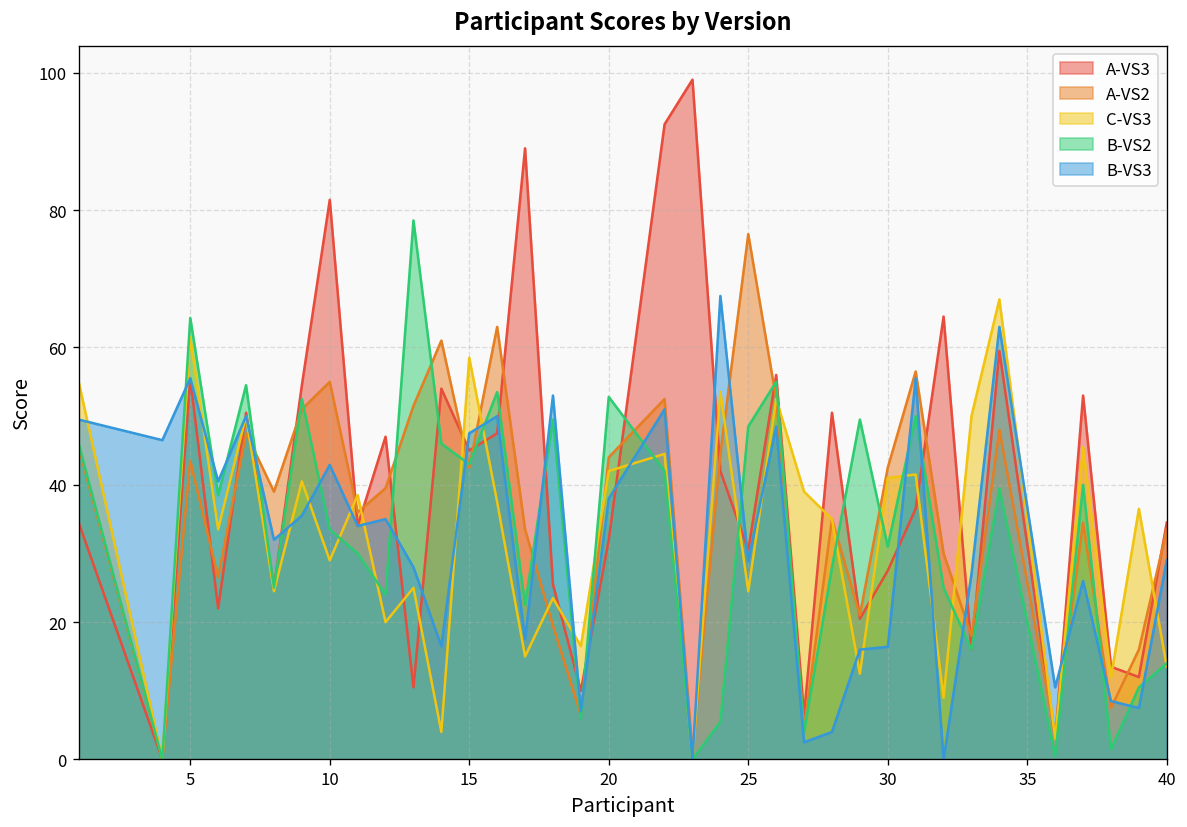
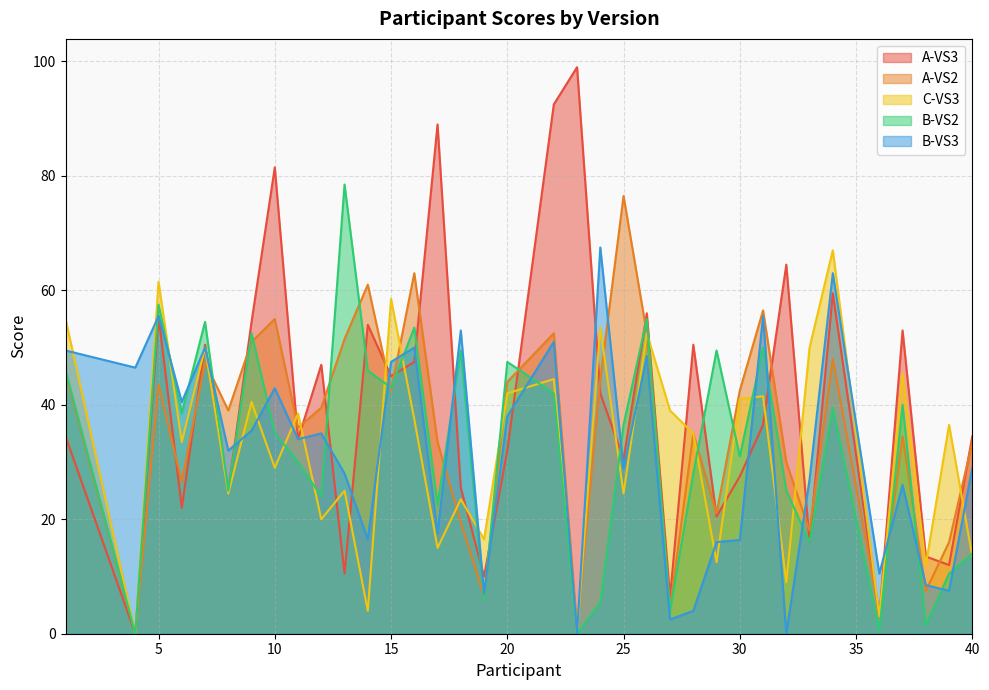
  {
    "B-VS2": {
-     "5": 64,
-     "10": 34,
+     "5": 58,
+     "10": 35,
      "15": 43,
-     "20": 53,
-     "25": 49,
+     "20": 48,
+     "25": 37,
      "30": 31,
      "40": 14
    },
    "B-VS3": {
      "10": 43,
      "15": 48,
      "20": 38,
      "25": 29,
      "30": 16,
      "40": 29
    }
  }
